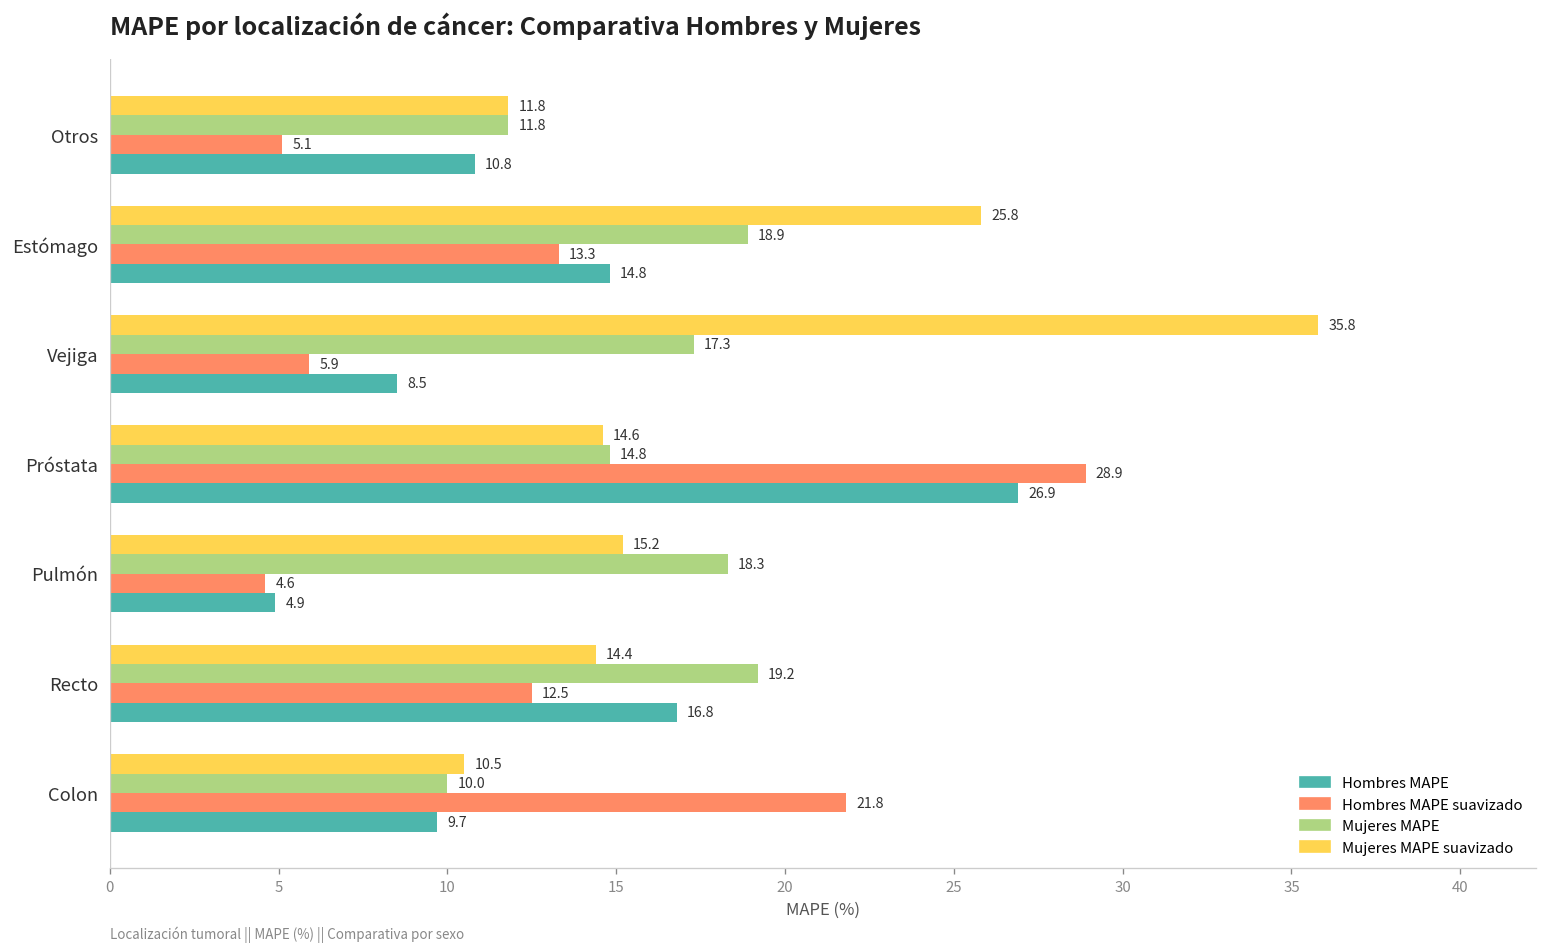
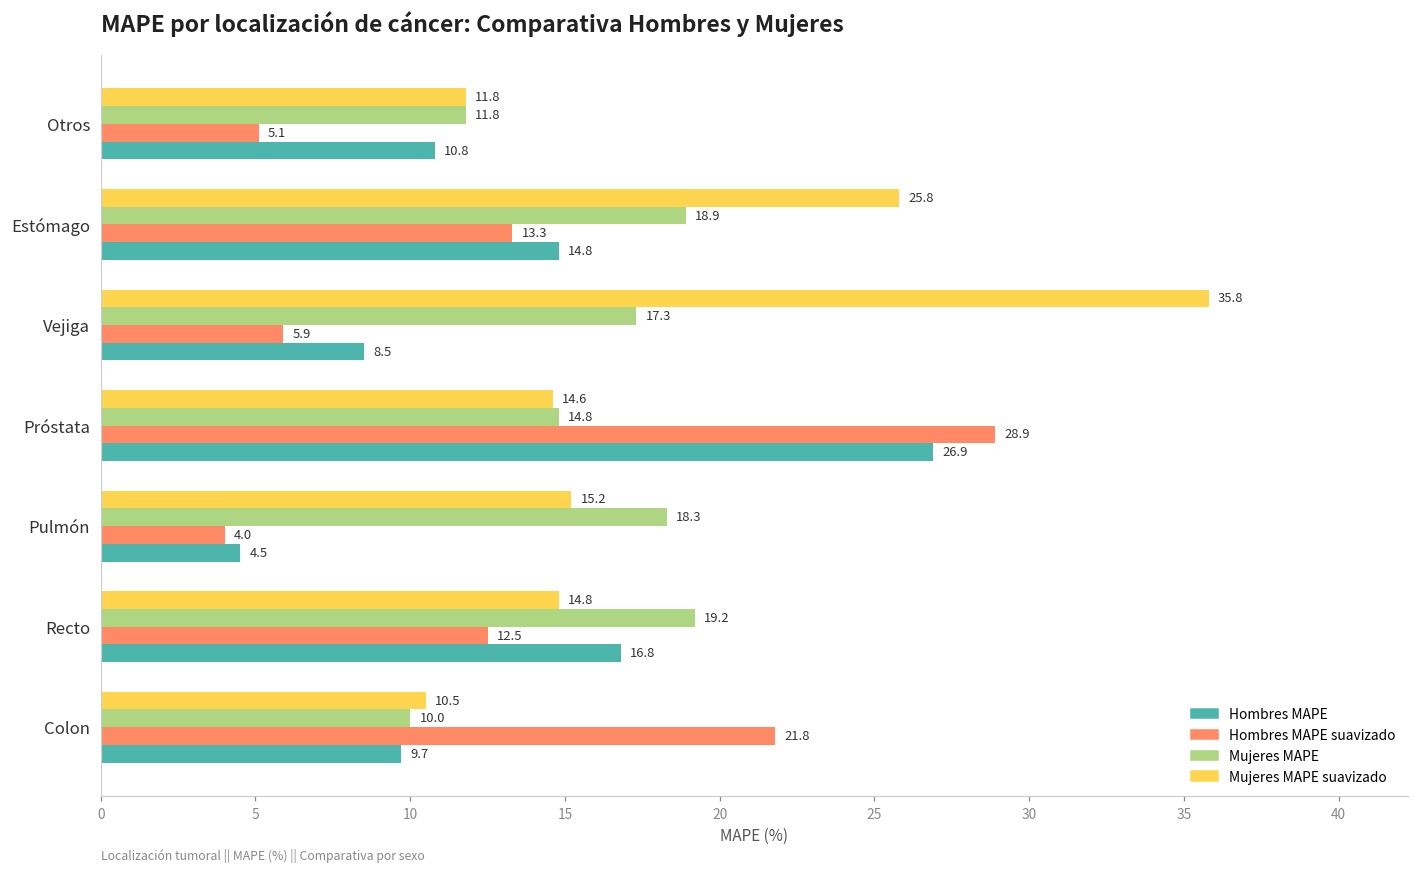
  {
    "Hombres MAPE": {
      "Otros": 10.8,
      "Estómago": 14.8,
      "Vejiga": 8.5,
      "Próstata": 26.9,
-     "Pulmón": 4.9,
+     "Pulmón": 4.5,
      "Recto": 16.8,
      "Colon": 9.7
    },
    "Hombres MAPE suavizado": {
      "Otros": 5.1,
      "Estómago": 13.3,
      "Vejiga": 5.9,
      "Próstata": 28.9,
-     "Pulmón": 4.6,
+     "Pulmón": 4.0,
      "Recto": 12.5,
      "Colon": 21.8
    },
    "Mujeres MAPE": {
      "Otros": 11.8,
      "Estómago": 18.9,
      "Vejiga": 17.3,
      "Próstata": 14.8,
      "Pulmón": 18.3,
      "Recto": 19.2,
      "Colon": 10.0
    },
    "Mujeres MAPE suavizado": {
      "Otros": 11.8,
      "Estómago": 25.8,
      "Vejiga": 35.8,
      "Próstata": 14.6,
      "Pulmón": 15.2,
-     "Recto": 14.4,
+     "Recto": 14.8,
      "Colon": 10.5
    }
  }
